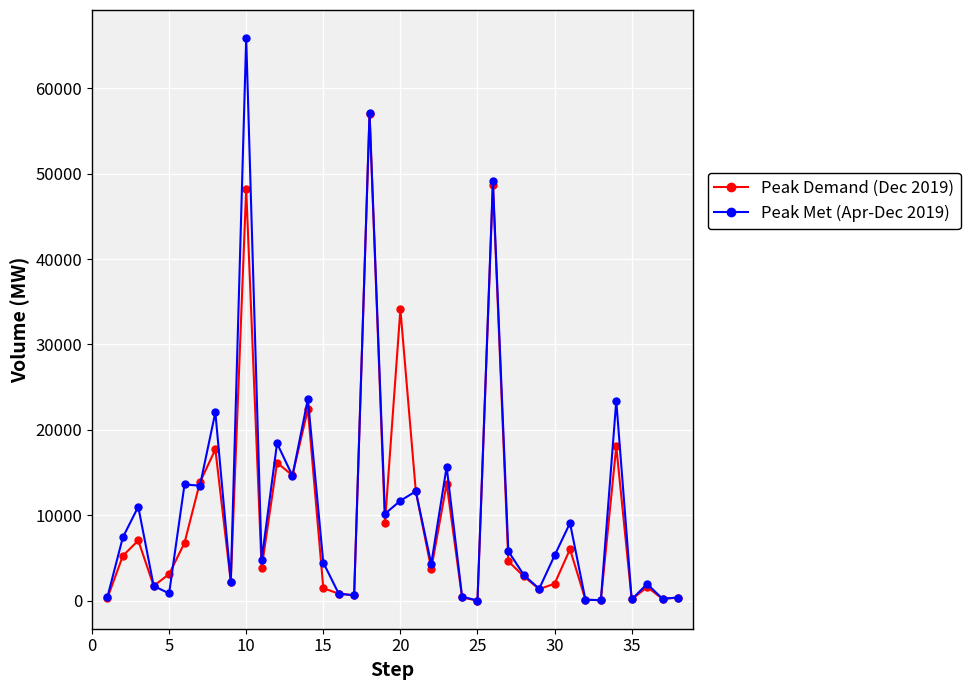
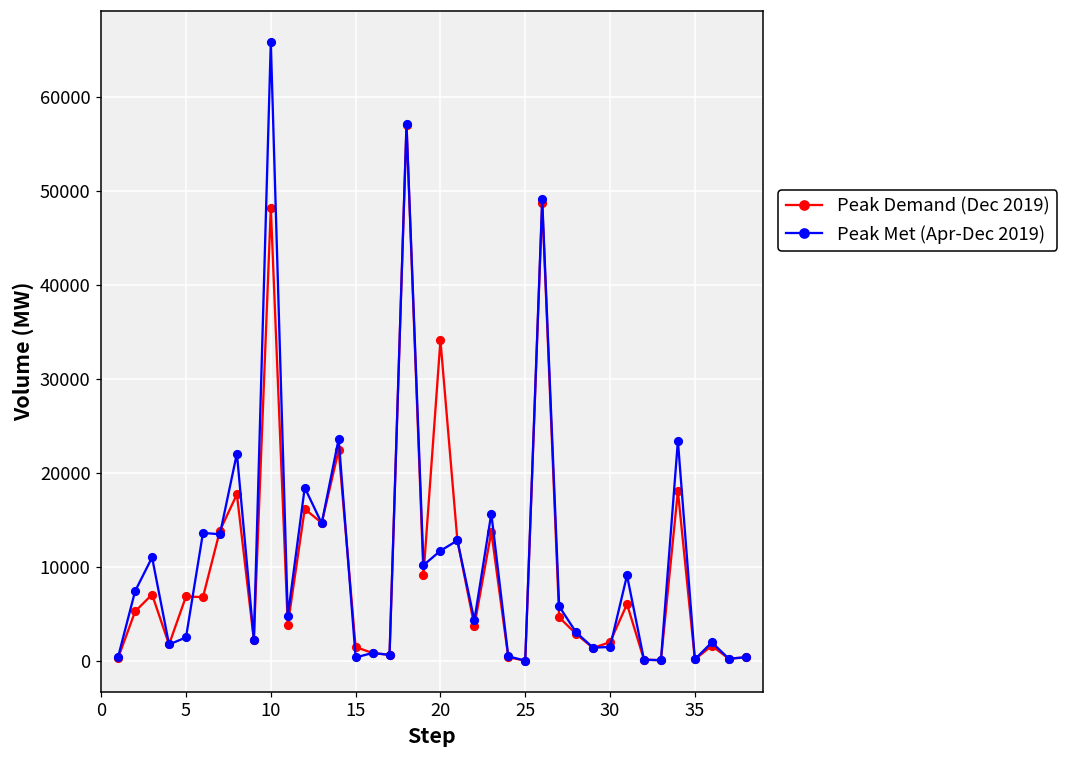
  {
    "Peak Demand (Dec 2019)": {
-     "5": 3000,
+     "5": 7000,
      "10": 48000,
      "15": 1000,
      "20": 34000,
      "30": 2000
    },
    "Peak Met (Apr-Dec 2019)": {
-     "5": 1000,
+     "5": 2000,
      "10": 66000,
-     "15": 4000,
+     "15": 0,
      "20": 12000,
-     "30": 5000
+     "30": 1000
    }
  }
